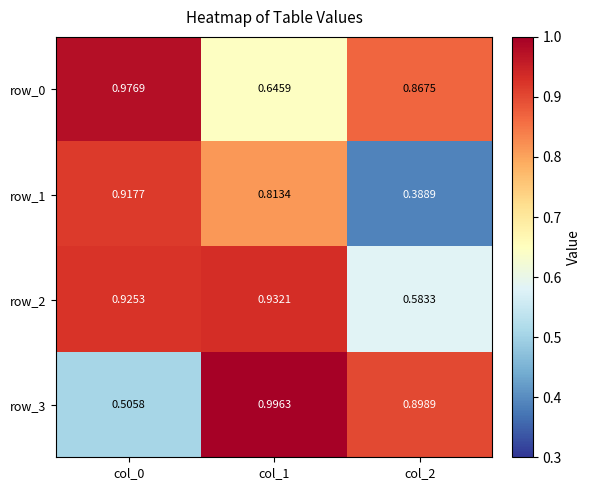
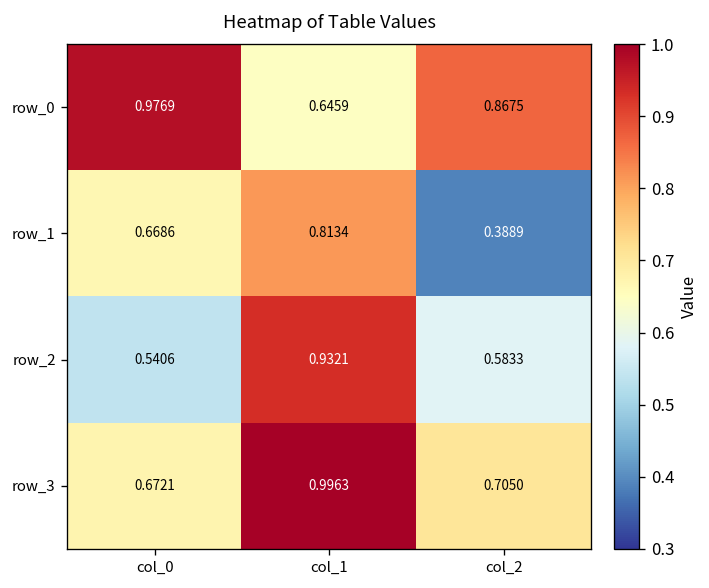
  {
    "row_0": {
      "col_0": 0.9769,
      "col_1": 0.6459,
      "col_2": 0.8675
    },
    "row_1": {
-     "col_0": 0.9177,
+     "col_0": 0.6686,
      "col_1": 0.8134,
      "col_2": 0.3889
    },
    "row_2": {
-     "col_0": 0.9253,
+     "col_0": 0.5406,
      "col_1": 0.9321,
      "col_2": 0.5833
    },
    "row_3": {
-     "col_0": 0.5058,
+     "col_0": 0.6721,
      "col_1": 0.9963,
-     "col_2": 0.8989
+     "col_2": 0.7050
    }
  }
